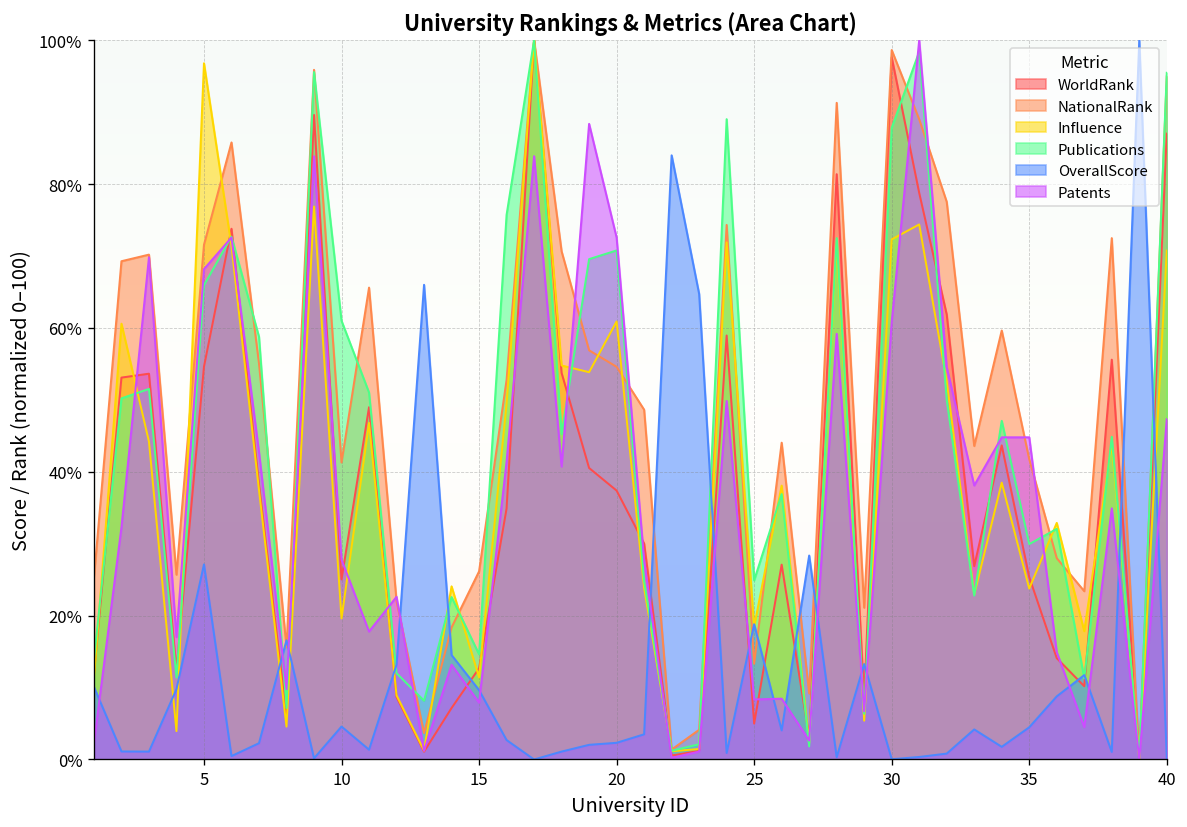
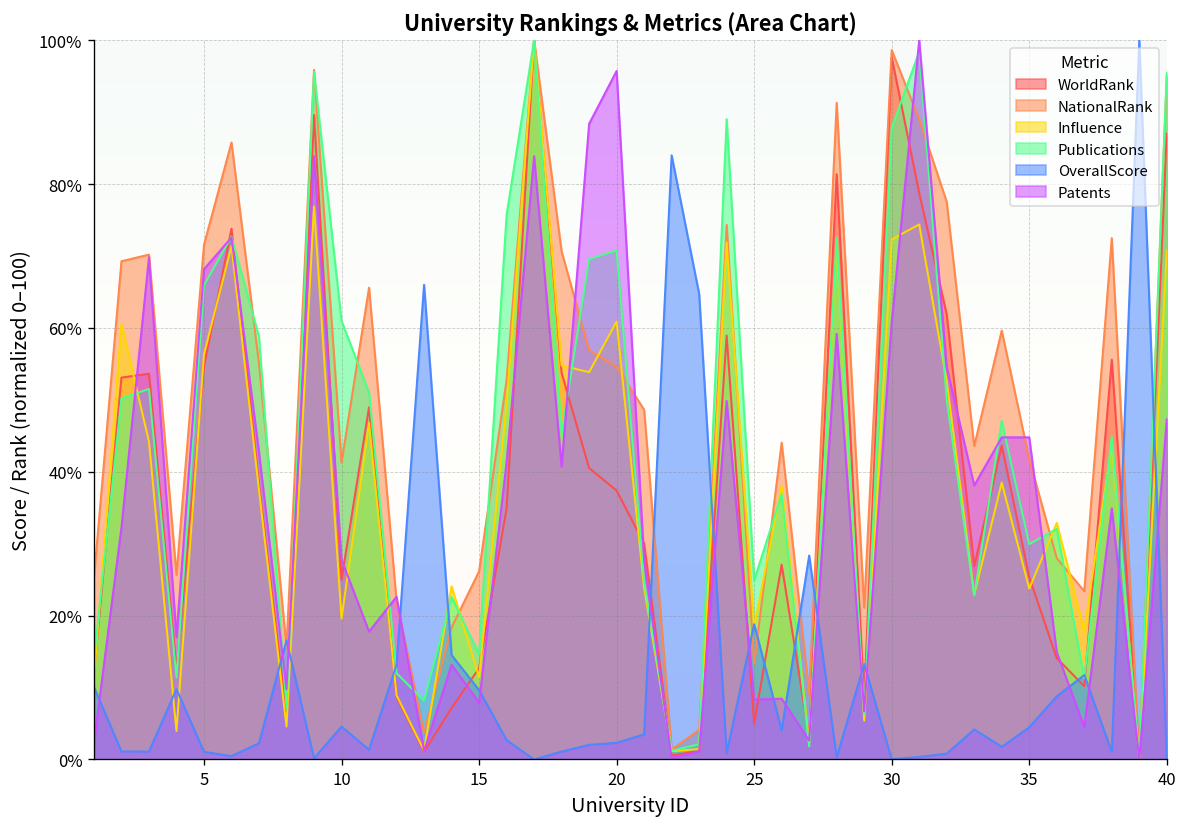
  {
    "Influence": {
-     "5": "97%",
+     "5": "56%",
      "10": "20%",
      "15": "11%",
      "20": "61%",
      "30": "72%",
      "35": "24%",
      "40": "71%"
    },
    "Publications": {
      "5": "66%",
      "10": "61%",
      "15": "15%",
      "20": "71%",
      "25": "25%",
      "30": "88%",
      "35": "30%",
      "40": "95%"
    },
    "OverallScore": {
-     "5": "27%",
+     "5": "1%",
      "10": "5%",
      "15": "10%",
      "20": "2%",
      "30": "0%",
      "35": "4%",
      "40": "0%"
    },
    "Patents": {
      "5": "68%",
      "10": "28%",
      "15": "8%",
-     "20": "73%",
+     "20": "96%",
      "25": "8%",
      "30": "61%",
      "35": "45%",
      "40": "47%"
    }
  }
